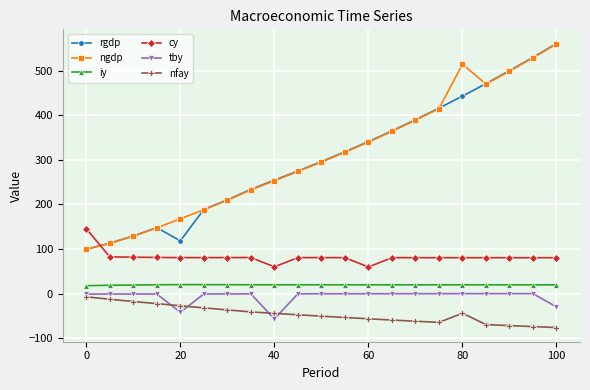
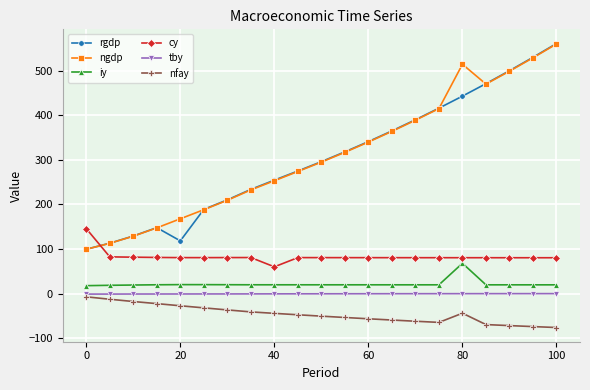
  {
    "rgdp": {
      "20": 120,
      "80": 440
    },
    "ngdp": {
      "20": 170,
      "80": 510
    },
    "iy": {
      "0": 20,
      "20": 20,
      "40": 20,
      "60": 20,
-     "80": 20,
+     "80": 70,
      "100": 20
    },
    "cy": {
      "0": 150,
      "20": 80,
      "40": 60,
-     "60": 60,
+     "60": 80,
      "80": 80,
      "100": 80
    },
    "tby": {
      "0": 0,
-     "20": -40,
-     "40": -60,
+     "20": 0,
+     "40": 0,
      "60": 0,
      "80": 0,
-     "100": -30
+     "100": 0
    },
    "nfay": {
      "0": -10,
      "20": -30,
      "40": -40,
      "60": -60,
      "80": -40,
      "100": -80
    }
  }
